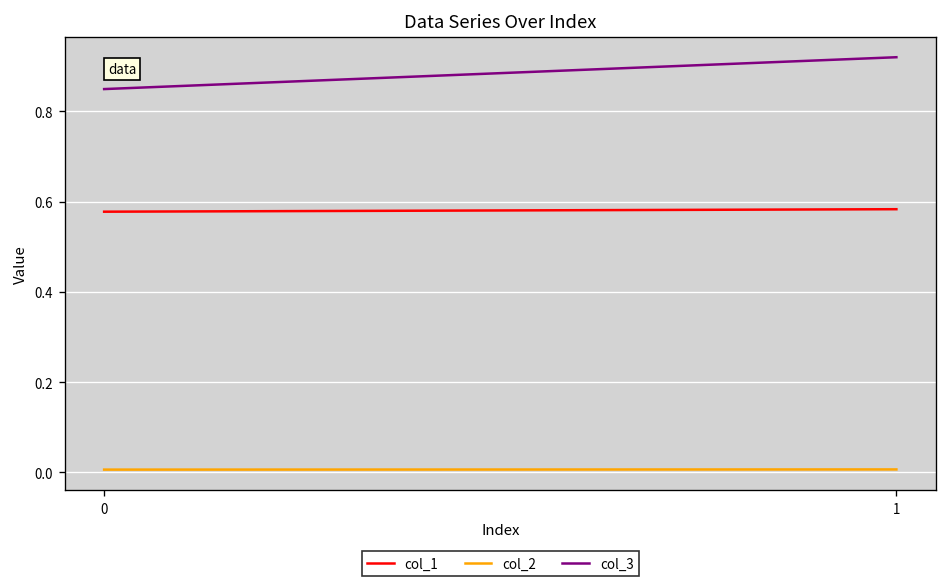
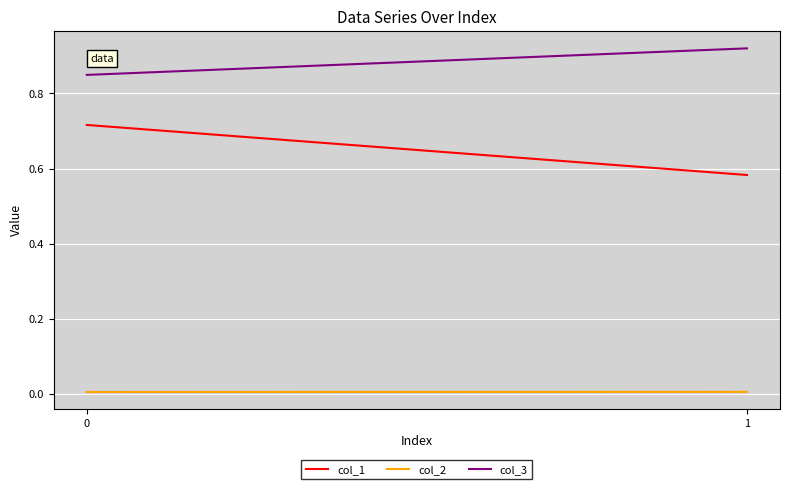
  {
    "col_1": {
-     "0": 0.58,
+     "0": 0.72,
      "1": 0.58
    },
    "col_2": {
      "0": 0.01,
      "1": 0.01
    },
    "col_3": {
      "0": 0.85,
      "1": 0.92
    }
  }
